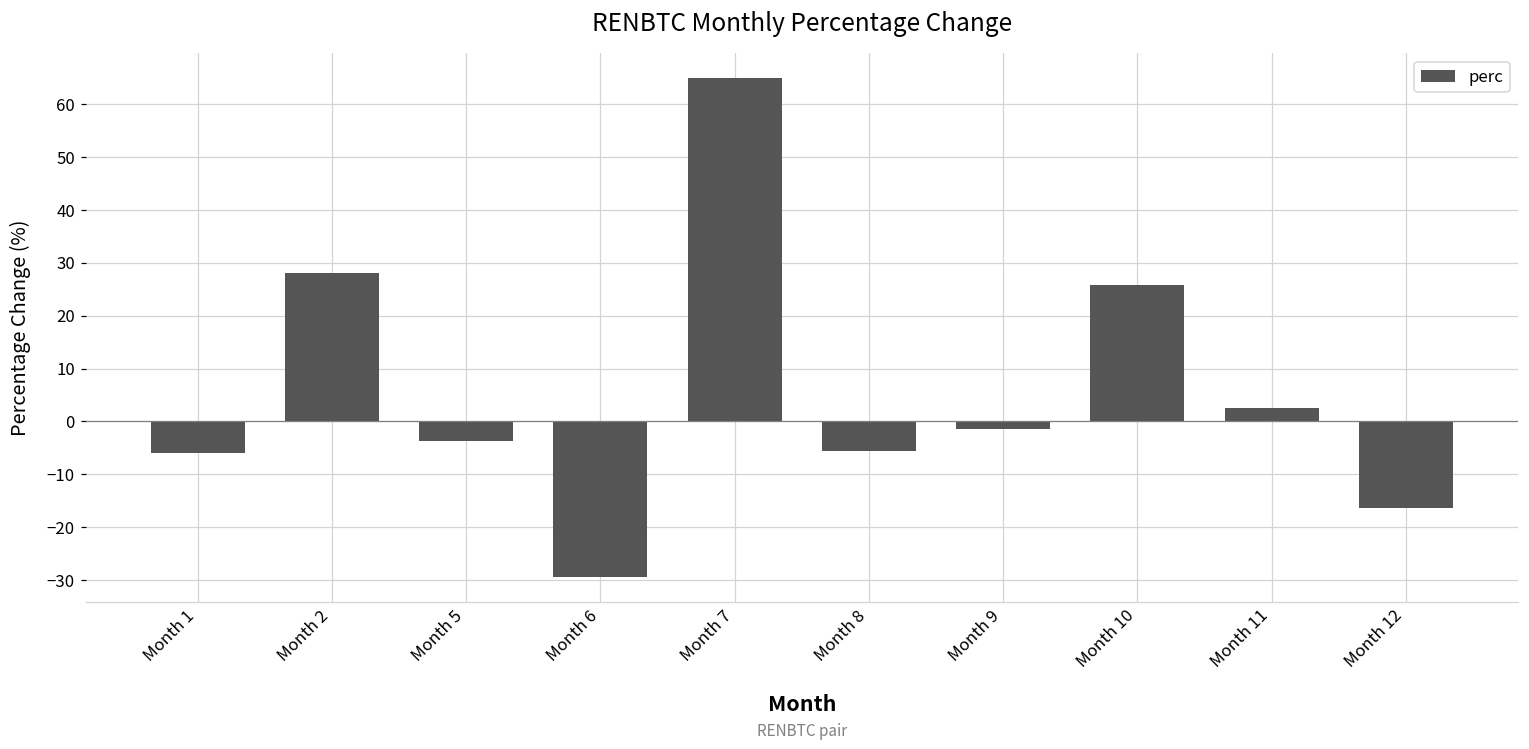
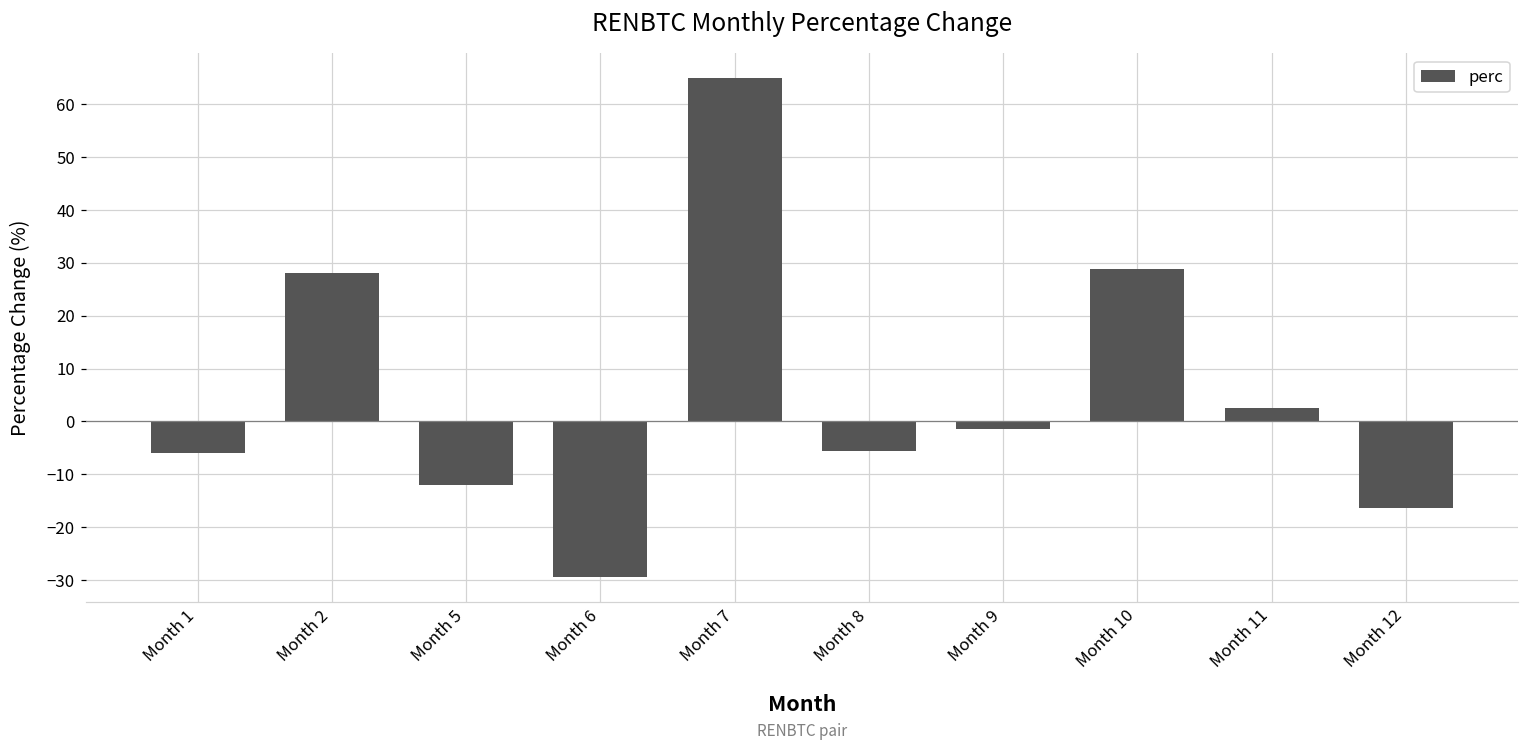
  {
    "Month 1": -6,
    "Month 2": 28,
-   "Month 5": -4,
+   "Month 5": -12,
    "Month 6": -29,
    "Month 7": 65,
    "Month 8": -6,
    "Month 9": -1,
-   "Month 10": 26,
+   "Month 10": 29,
    "Month 11": 2,
    "Month 12": -16
  }
